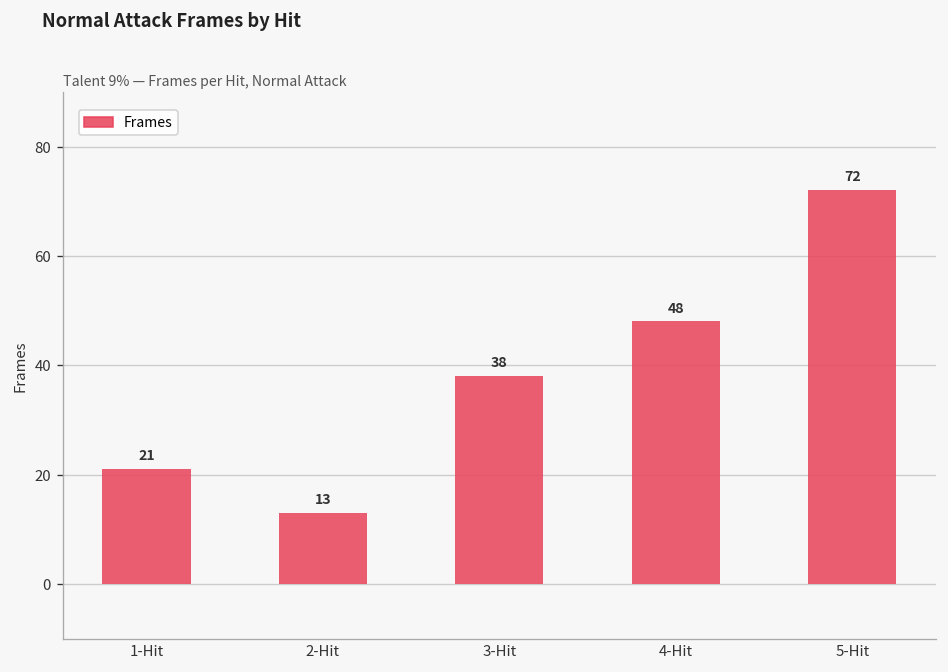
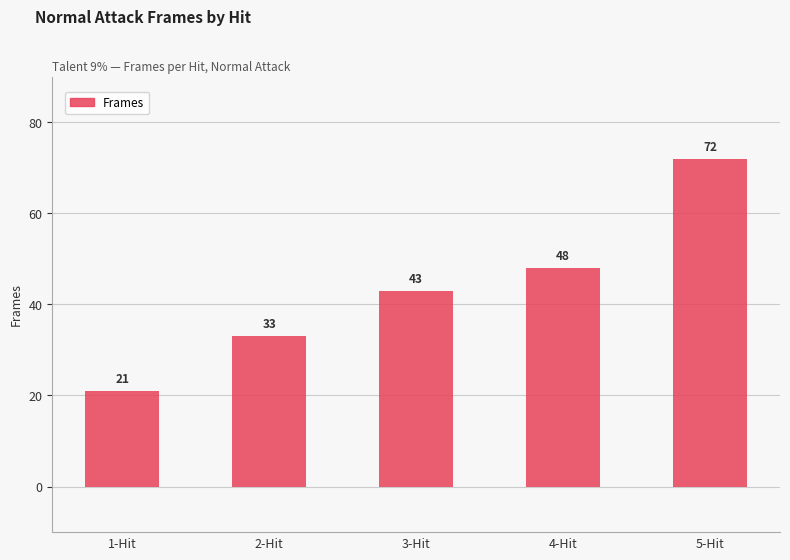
  {
    "1-Hit": 21,
-   "2-Hit": 13,
-   "3-Hit": 38,
+   "2-Hit": 33,
+   "3-Hit": 43,
    "4-Hit": 48,
    "5-Hit": 72
  }
